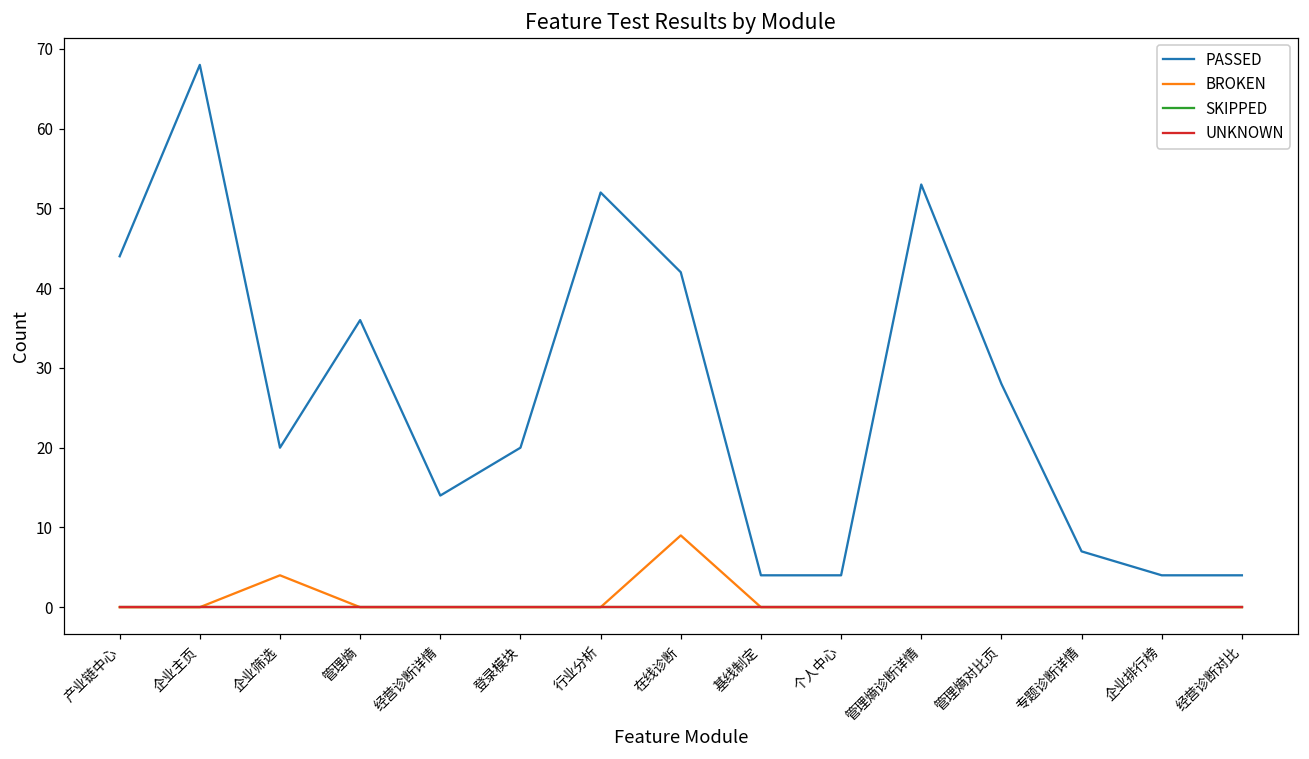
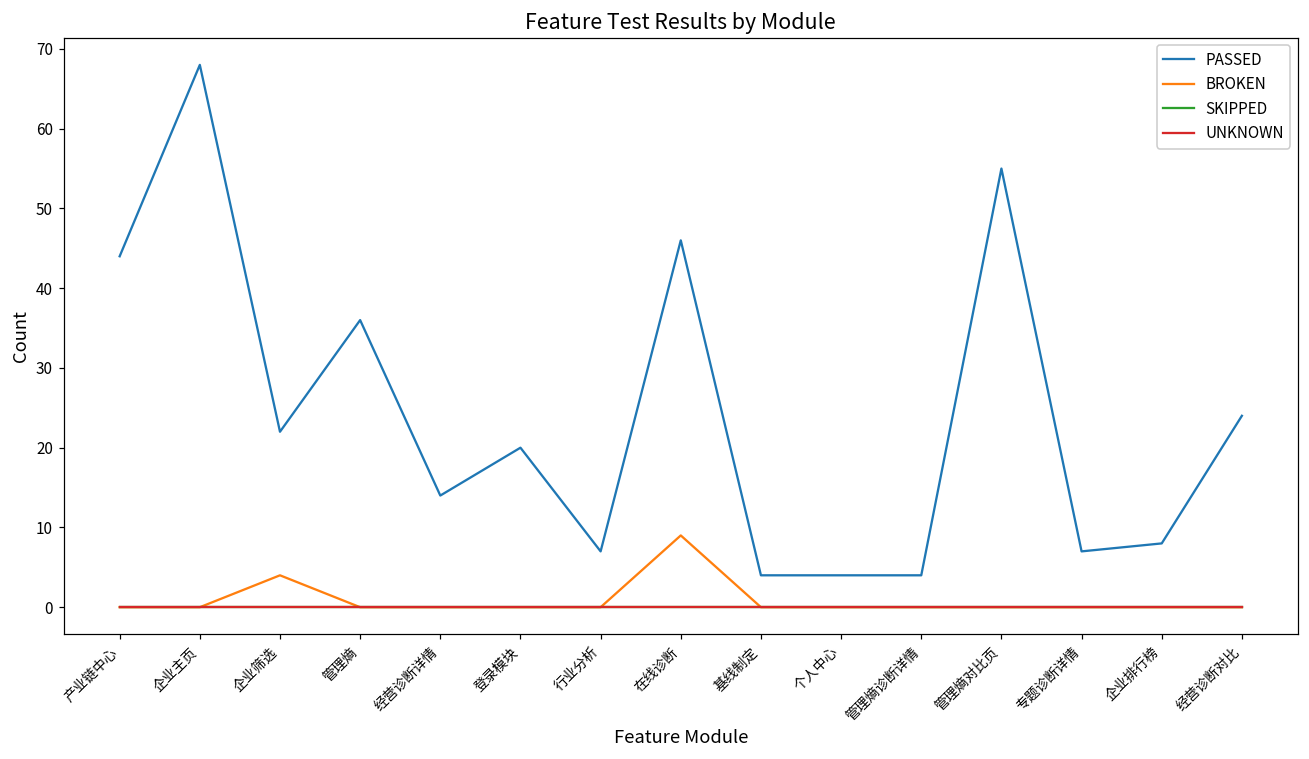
  {
    "PASSED": {
      "产业链中心": 44,
      "企业主页": 68,
-     "企业筛选": 20,
+     "企业筛选": 22,
      "管理熵": 36,
      "经营诊断详情": 14,
      "登录模块": 20,
-     "行业分析": 52,
-     "在线诊断": 42,
+     "行业分析": 7,
+     "在线诊断": 46,
      "基线制定": 4,
      "个人中心": 4,
-     "管理熵诊断详情": 53,
-     "管理熵对比页": 28,
+     "管理熵诊断详情": 4,
+     "管理熵对比页": 55,
      "专题诊断详情": 7,
-     "企业排行榜": 4,
-     "经营诊断对比": 4
+     "企业排行榜": 8,
+     "经营诊断对比": 24
    },
    "BROKEN": {
      "企业筛选": 4,
      "在线诊断": 9
    },
    "UNKNOWN": {
      "企业筛选": 0,
      "在线诊断": 0
    }
  }
